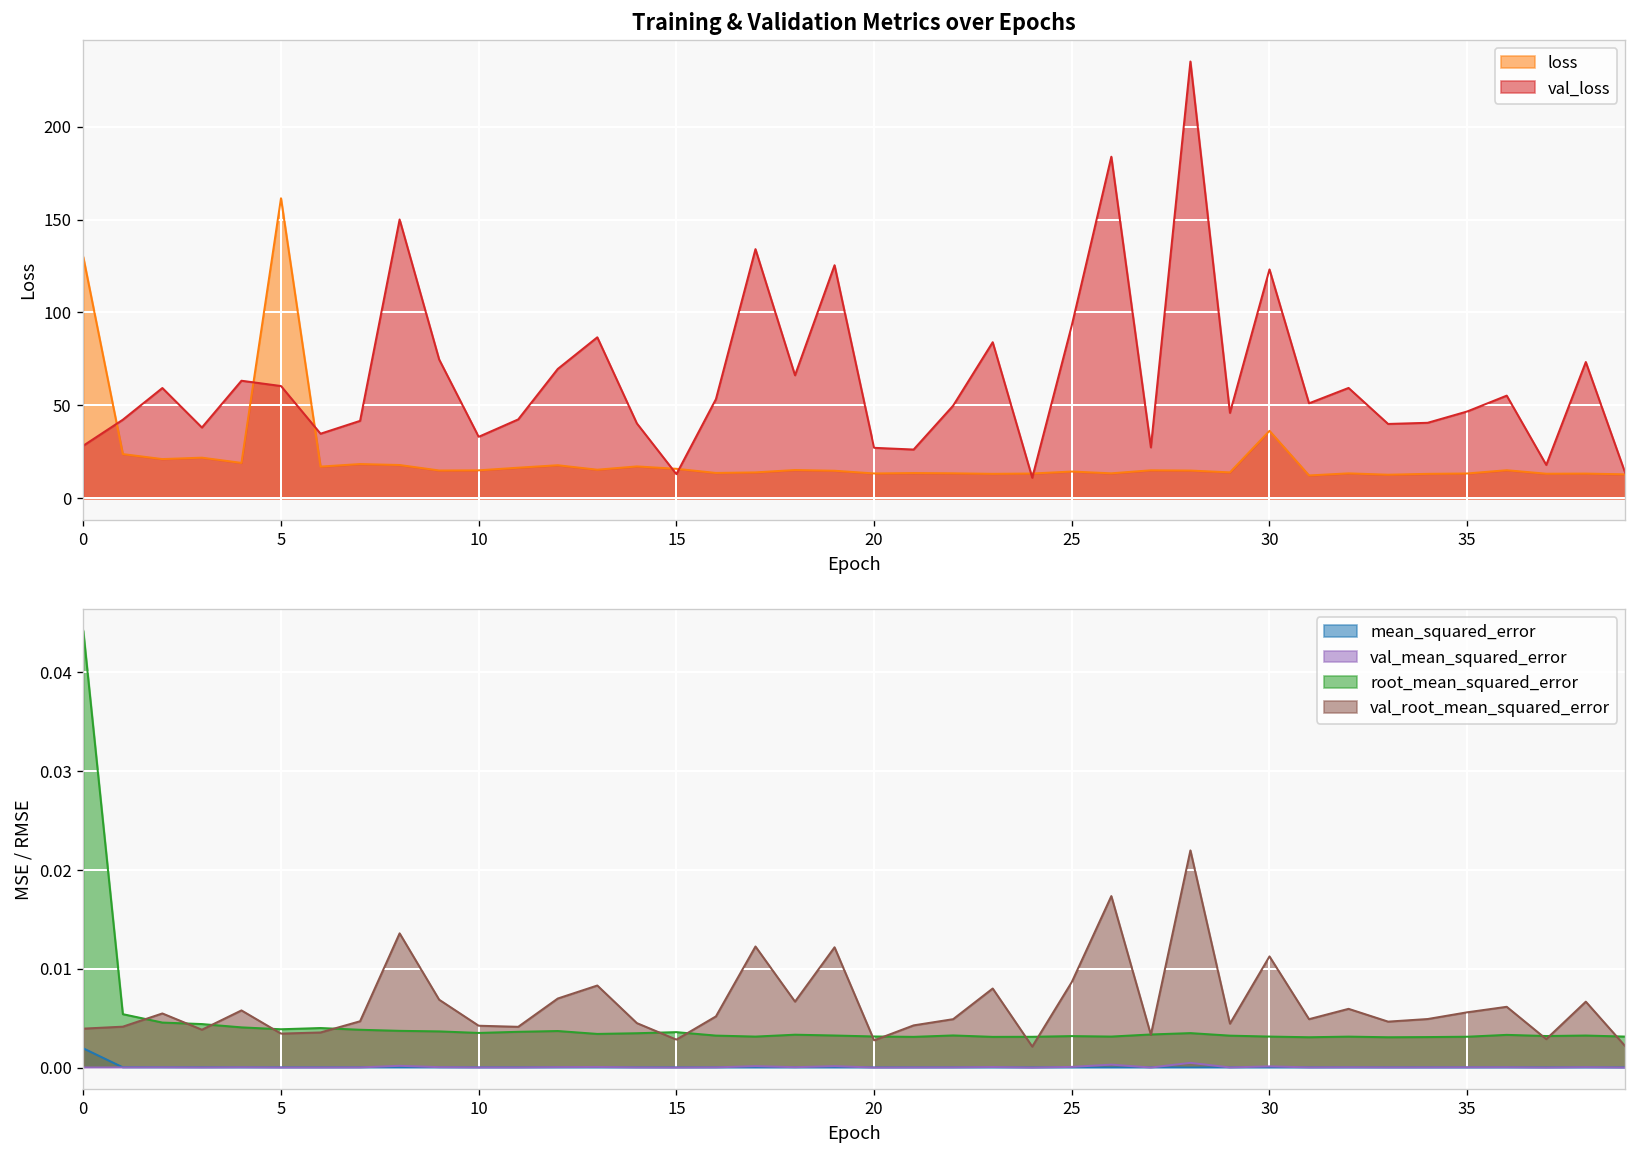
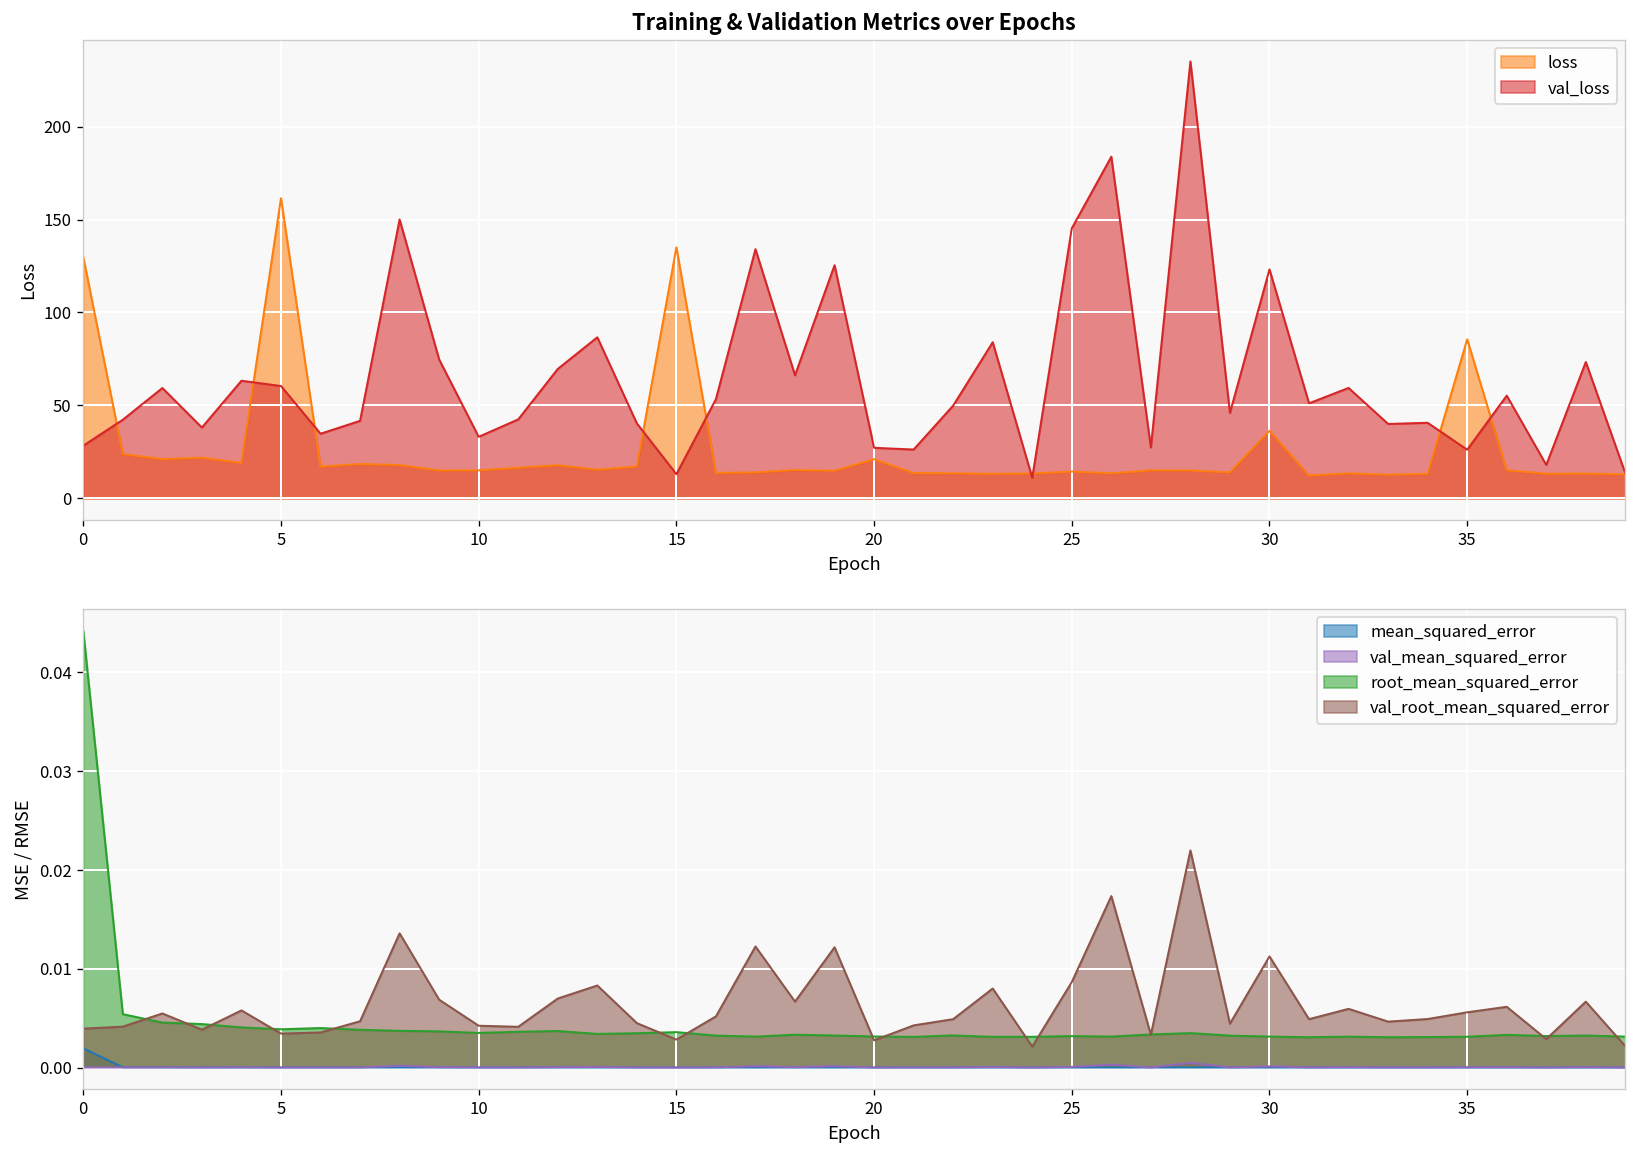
  {
    "Training & Validation Metrics over Epochs": {
      "loss": {
        "0": 130,
        "5": 161,
        "10": 15,
-       "15": 16,
-       "20": 13,
+       "15": 135,
+       "20": 21,
        "25": 14,
        "30": 36,
-       "35": 13
+       "35": 86
      },
      "val_loss": {
        "0": 28,
        "5": 60,
        "10": 33,
        "15": 13,
        "20": 27,
-       "25": 93,
+       "25": 145,
        "30": 123,
-       "35": 47
+       "35": 26
      }
    }
  }
